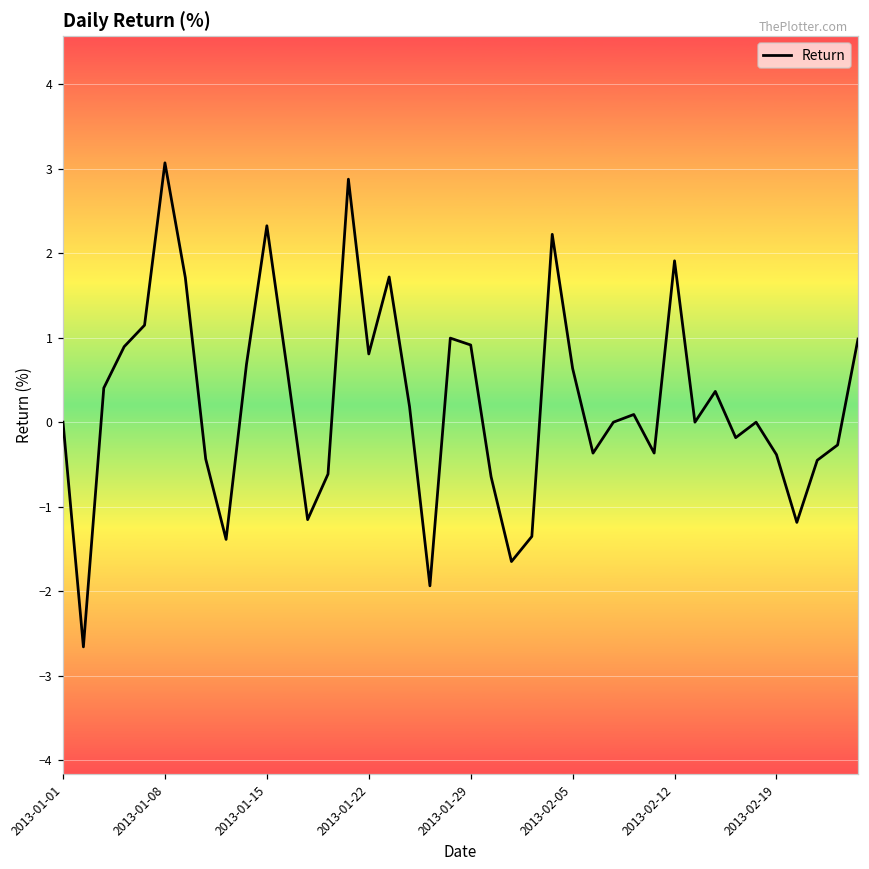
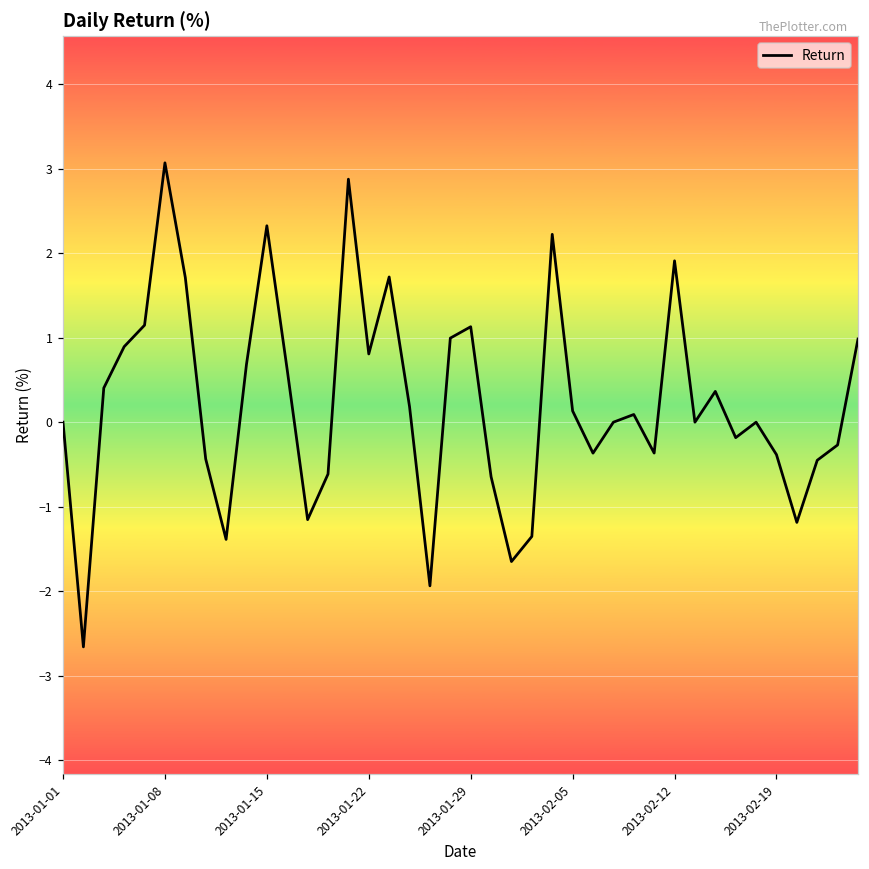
  {
    "2013-01-01": 0.0,
    "2013-01-08": 3.1,
    "2013-01-15": 2.3,
    "2013-01-22": 0.8,
-   "2013-01-29": 0.9,
-   "2013-02-05": 0.6,
+   "2013-01-29": 1.1,
+   "2013-02-05": 0.1,
    "2013-02-12": 1.9,
    "2013-02-19": -0.4
  }
